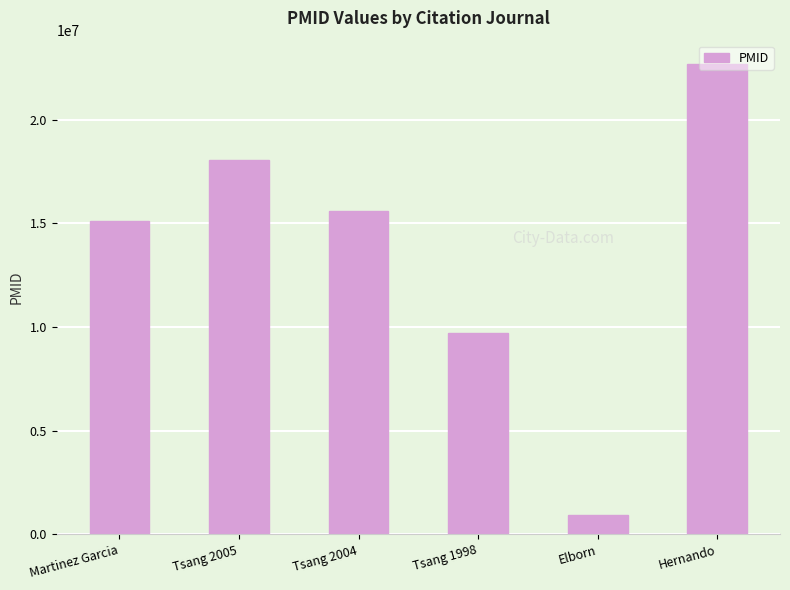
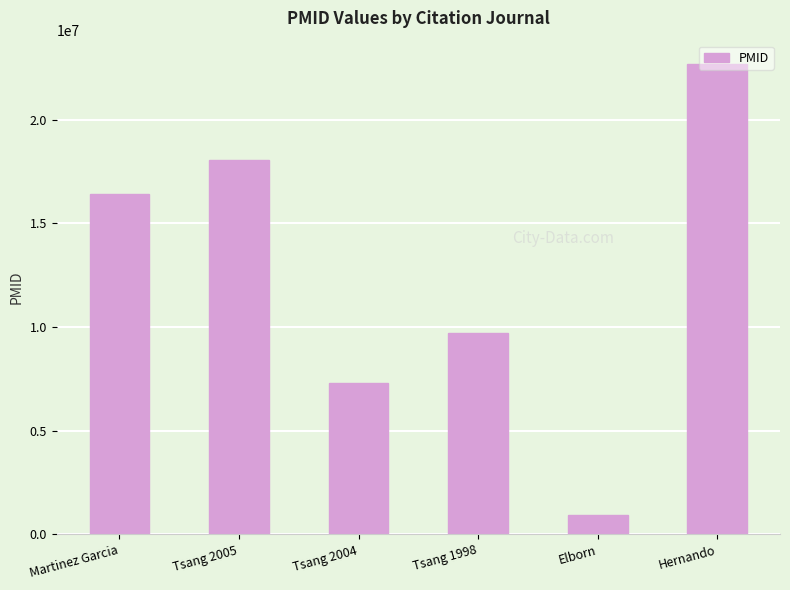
  {
-   "Martinez Garcia": 15100000,
+   "Martinez Garcia": 16400000,
    "Tsang 2005": 18100000,
-   "Tsang 2004": 15600000,
+   "Tsang 2004": 7300000,
    "Tsang 1998": 9700000,
    "Elborn": 900000
  }
